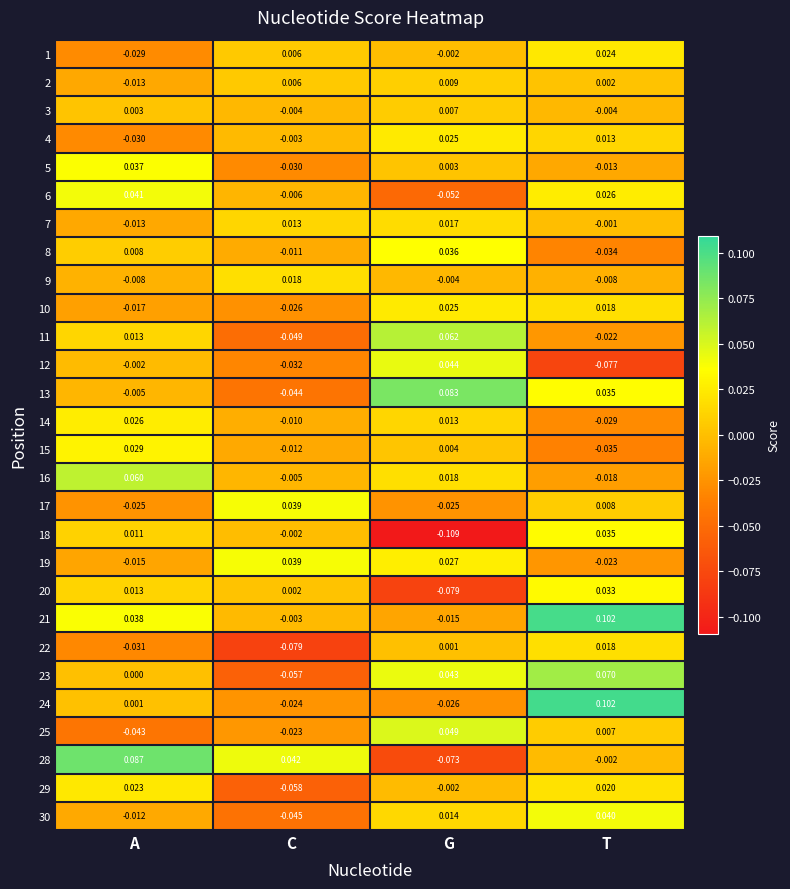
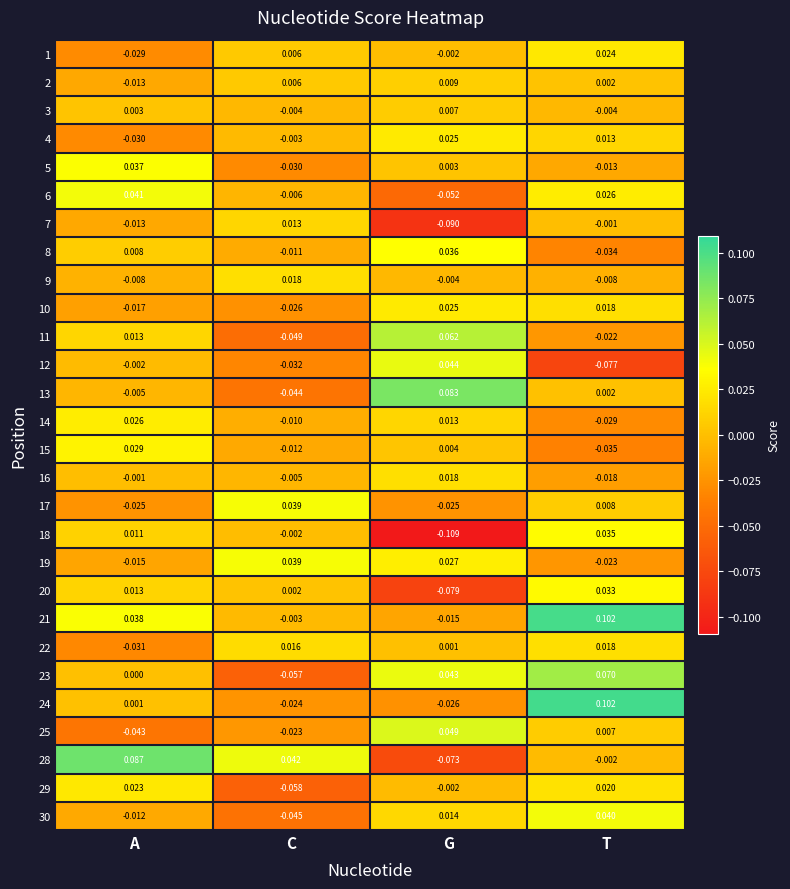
  {
    "1": {
      "A": -0.029,
      "C": 0.006,
      "G": -0.002,
      "T": 0.024
    },
    "2": {
      "A": -0.013,
      "C": 0.006,
      "G": 0.009,
      "T": 0.002
    },
    "3": {
      "A": 0.003,
      "C": -0.004,
      "G": 0.007,
      "T": -0.004
    },
    "4": {
      "A": -0.030,
      "C": -0.003,
      "G": 0.025,
      "T": 0.013
    },
    "5": {
      "A": 0.037,
      "C": -0.030,
      "G": 0.003,
      "T": -0.013
    },
    "6": {
      "A": 0.041,
      "C": -0.006,
      "G": -0.052,
      "T": 0.026
    },
    "7": {
      "A": -0.013,
      "C": 0.013,
-     "G": 0.017,
+     "G": -0.090,
      "T": -0.001
    },
    "8": {
      "A": 0.008,
      "C": -0.011,
      "G": 0.036,
      "T": -0.034
    },
    "9": {
      "A": -0.008,
      "C": 0.018,
      "G": -0.004,
      "T": -0.008
    },
    "10": {
      "A": -0.017,
      "C": -0.026,
      "G": 0.025,
      "T": 0.018
    },
    "11": {
      "A": 0.013,
      "C": -0.049,
      "G": 0.062,
      "T": -0.022
    },
    "12": {
      "A": -0.002,
      "C": -0.032,
      "G": 0.044,
      "T": -0.077
    },
    "13": {
      "A": -0.005,
      "C": -0.044,
      "G": 0.083,
-     "T": 0.035
+     "T": 0.002
    },
    "14": {
      "A": 0.026,
      "C": -0.010,
      "G": 0.013,
      "T": -0.029
    },
    "15": {
      "A": 0.029,
      "C": -0.012,
      "G": 0.004,
      "T": -0.035
    },
    "16": {
-     "A": 0.060,
+     "A": -0.001,
      "C": -0.005,
      "G": 0.018,
      "T": -0.018
    },
    "17": {
      "A": -0.025,
      "C": 0.039,
      "G": -0.025,
      "T": 0.008
    },
    "18": {
      "A": 0.011,
      "C": -0.002,
      "G": -0.109,
      "T": 0.035
    },
    "19": {
      "A": -0.015,
      "C": 0.039,
      "G": 0.027,
      "T": -0.023
    },
    "20": {
      "A": 0.013,
      "C": 0.002,
      "G": -0.079,
      "T": 0.033
    },
    "21": {
      "A": 0.038,
      "C": -0.003,
      "G": -0.015,
      "T": 0.102
    },
    "22": {
      "A": -0.031,
-     "C": -0.079,
+     "C": 0.016,
      "G": 0.001,
      "T": 0.018
    },
    "23": {
      "A": 0.000,
      "C": -0.057,
      "G": 0.043,
      "T": 0.070
    },
    "24": {
      "A": 0.001,
      "C": -0.024,
      "G": -0.026,
      "T": 0.102
    },
    "25": {
      "A": -0.043,
      "C": -0.023,
      "G": 0.049,
      "T": 0.007
    },
    "28": {
      "A": 0.087,
      "C": 0.042,
      "G": -0.073,
      "T": -0.002
    },
    "29": {
      "A": 0.023,
      "C": -0.058,
      "G": -0.002,
      "T": 0.020
    },
    "30": {
      "A": -0.012,
      "C": -0.045,
      "G": 0.014,
      "T": 0.040
    }
  }
